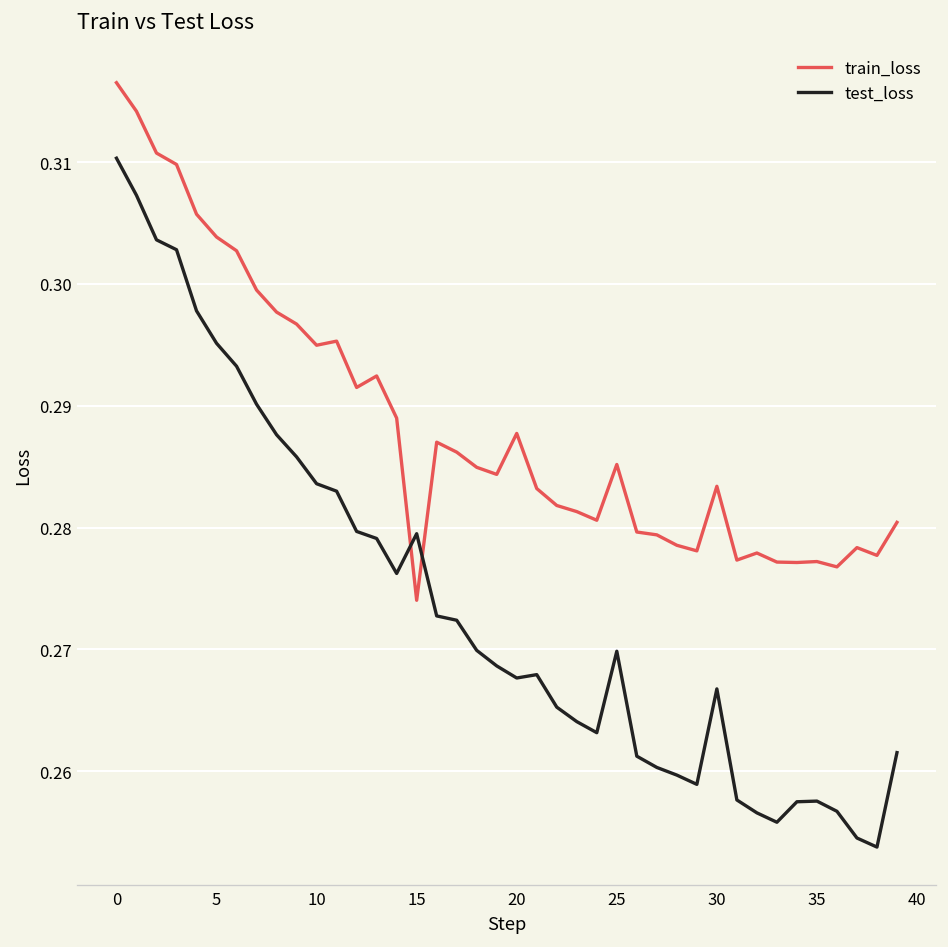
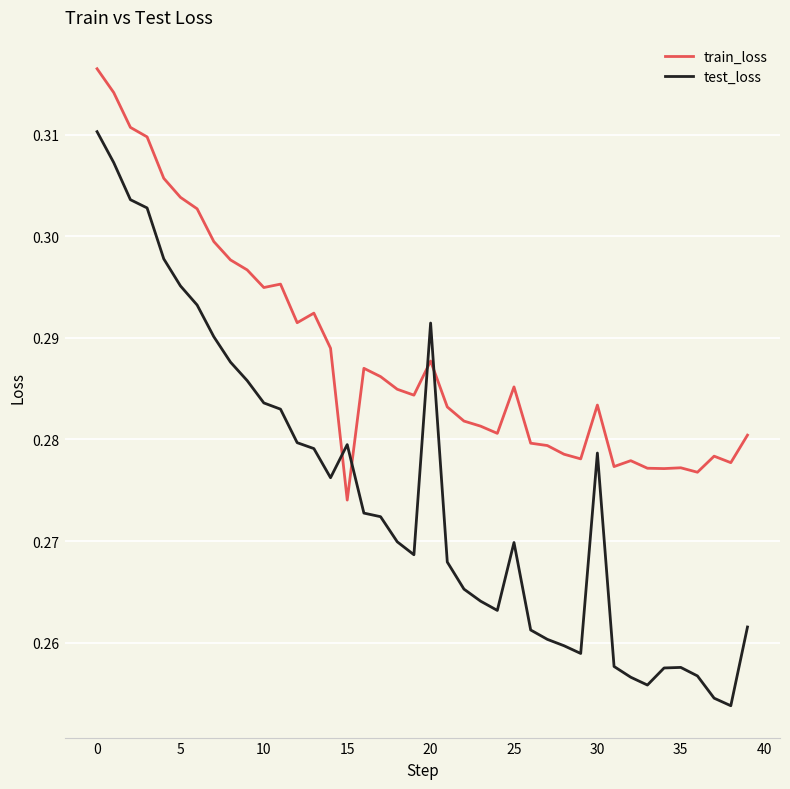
  {
    "train_loss": {
      "0": 0.3165,
      "5": 0.3038,
      "10": 0.2950,
      "15": 0.2740,
      "20": 0.2877,
      "25": 0.2852,
      "30": 0.2834,
      "35": 0.2772
    },
    "test_loss": {
      "0": 0.3103,
      "5": 0.2951,
      "10": 0.2836,
      "15": 0.2795,
-     "20": 0.2677,
+     "20": 0.2915,
      "25": 0.2699,
-     "30": 0.2668,
+     "30": 0.2787,
      "35": 0.2576
    }
  }
